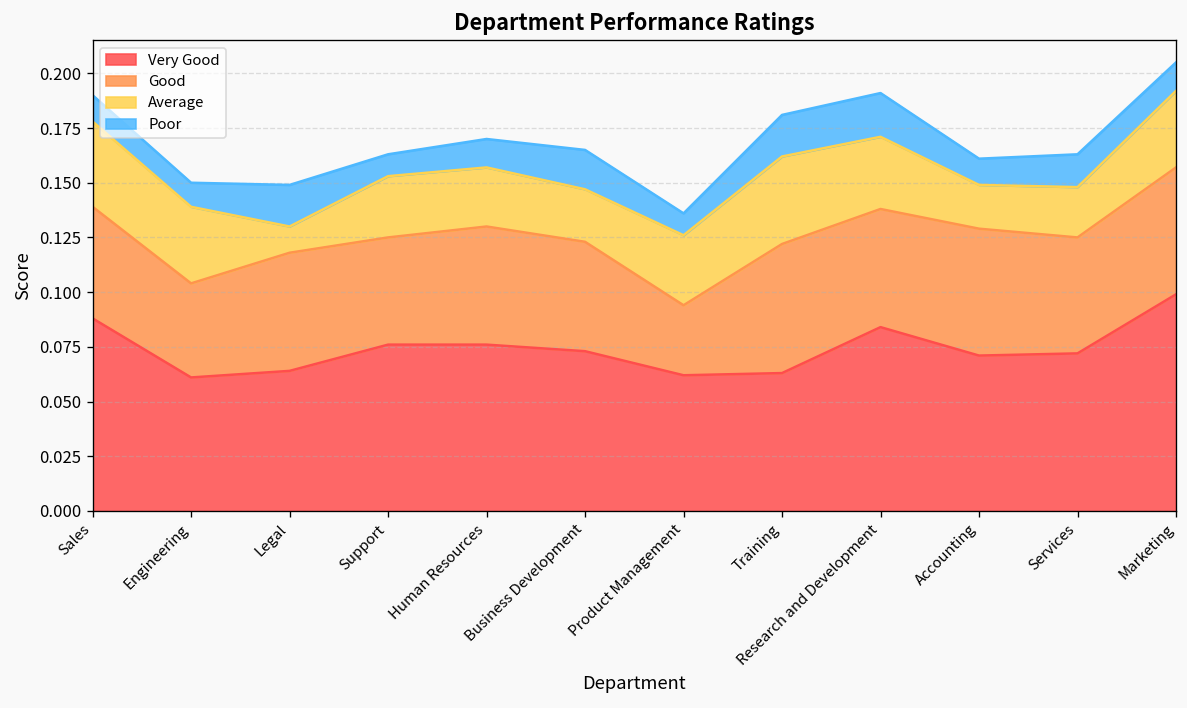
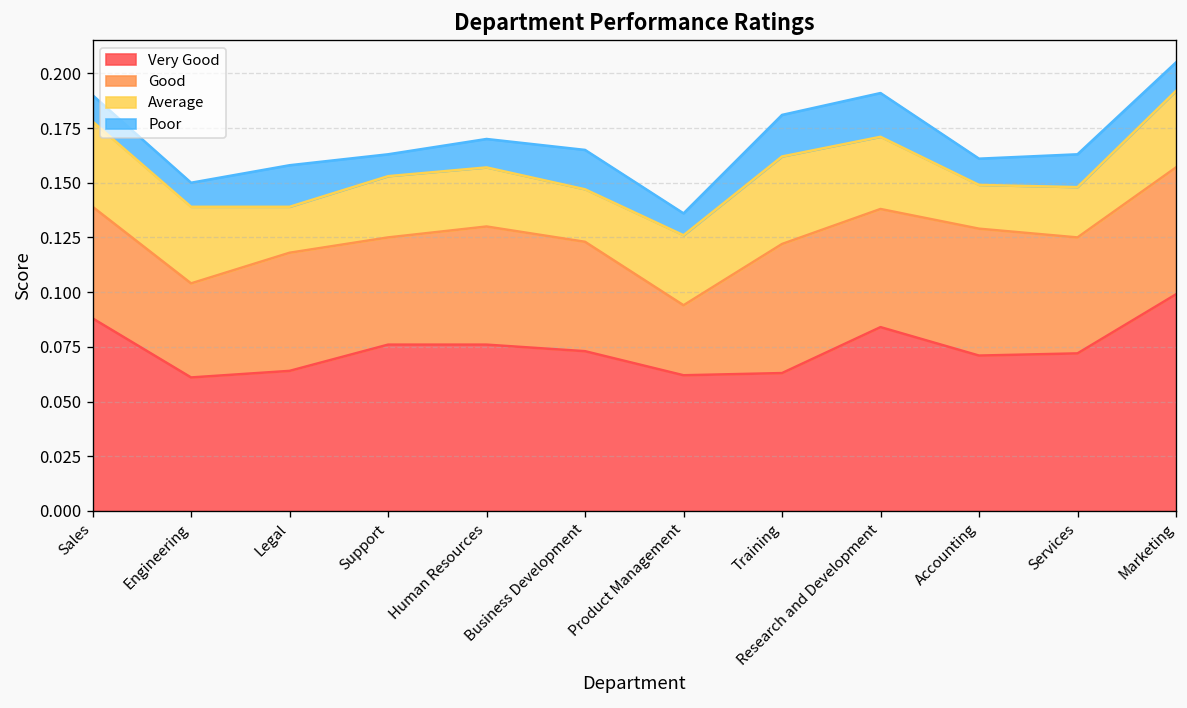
  {
    "Very Good": {
      "Sales": 0.088,
      "Engineering": 0.061,
      "Legal": 0.064,
      "Support": 0.076,
      "Human Resources": 0.076,
      "Business Development": 0.073,
      "Product Management": 0.062,
      "Training": 0.063,
      "Research and Development": 0.084,
      "Accounting": 0.071,
      "Services": 0.072,
      "Marketing": 0.099
    },
    "Good": {
      "Sales": 0.051,
      "Engineering": 0.043,
      "Legal": 0.054,
      "Support": 0.049,
      "Human Resources": 0.054,
      "Business Development": 0.050,
      "Product Management": 0.032,
      "Training": 0.059,
      "Research and Development": 0.054,
      "Accounting": 0.058,
      "Services": 0.053,
      "Marketing": 0.058
    },
    "Average": {
      "Sales": 0.039,
      "Engineering": 0.035,
-     "Legal": 0.012,
+     "Legal": 0.021,
      "Support": 0.028,
      "Human Resources": 0.027,
      "Business Development": 0.024,
      "Product Management": 0.032,
      "Training": 0.040,
      "Research and Development": 0.033,
      "Accounting": 0.020,
      "Services": 0.023,
      "Marketing": 0.035
    },
    "Poor": {
      "Sales": 0.012,
      "Engineering": 0.011,
      "Legal": 0.019,
      "Support": 0.010,
      "Human Resources": 0.013,
      "Business Development": 0.018,
      "Product Management": 0.010,
      "Training": 0.019,
      "Research and Development": 0.020,
      "Accounting": 0.012,
      "Services": 0.015,
      "Marketing": 0.013
    }
  }
